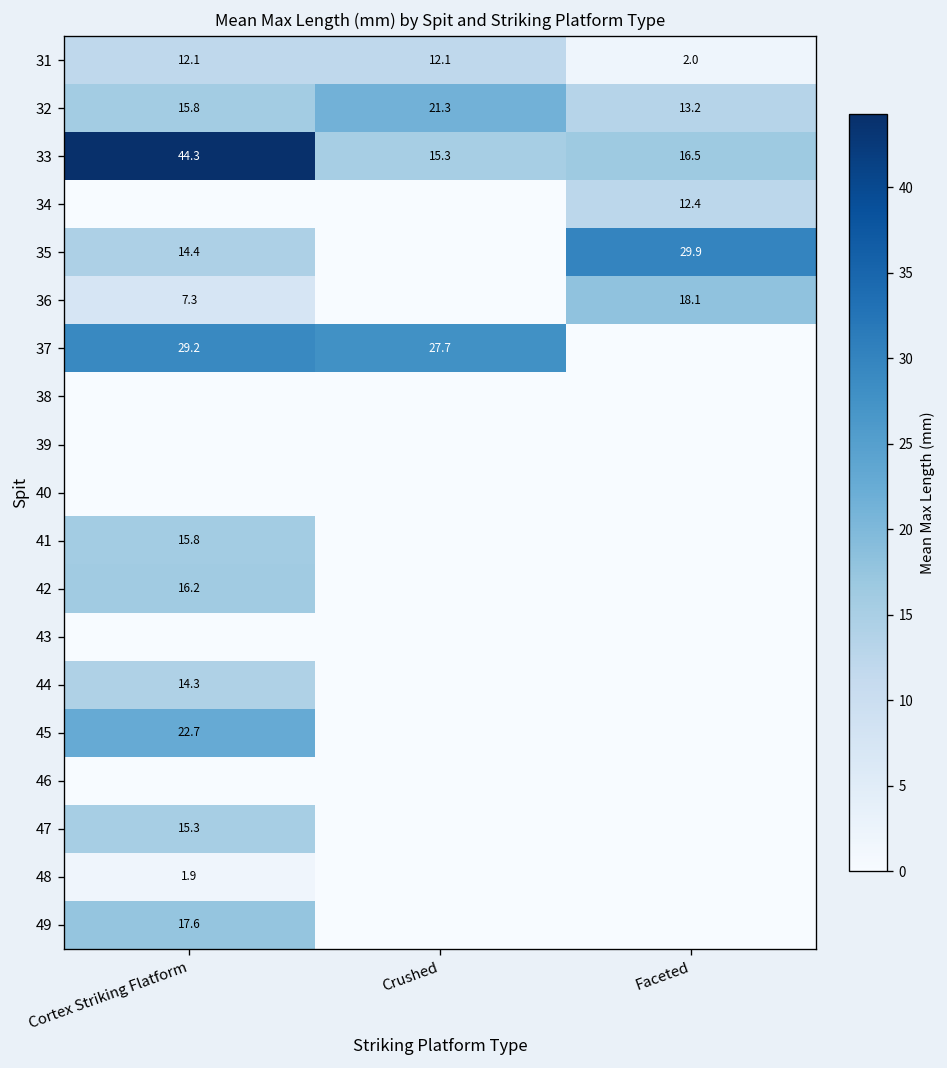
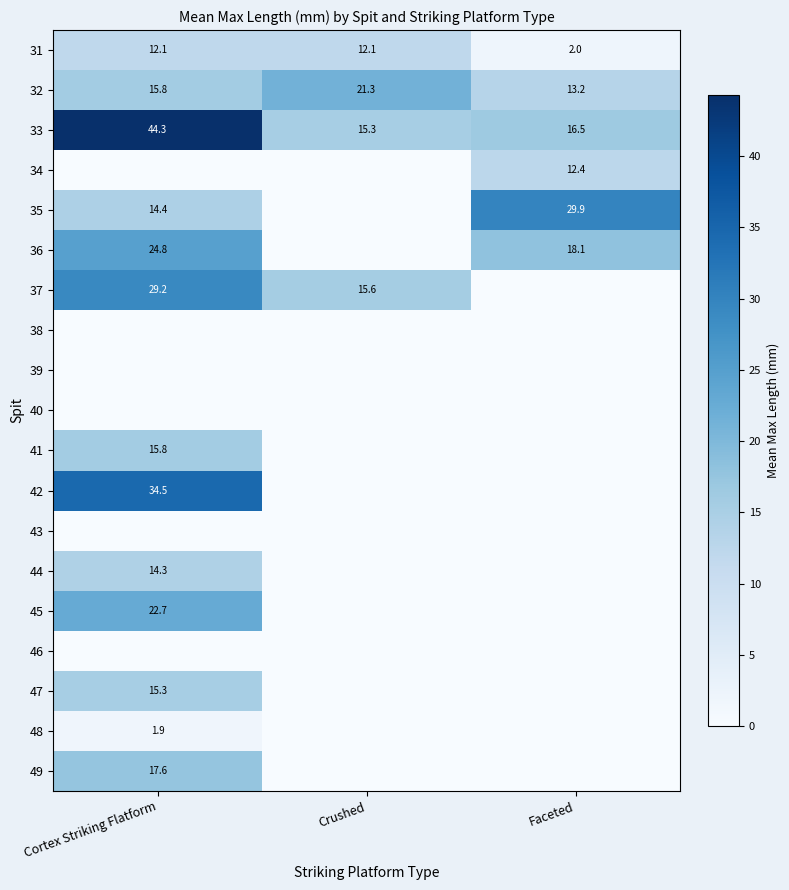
  {
    "31": {
      "Cortex Striking Flatform": 12.1,
      "Crushed": 12.1,
      "Faceted": 2.0
    },
    "32": {
      "Cortex Striking Flatform": 15.8,
      "Crushed": 21.3,
      "Faceted": 13.2
    },
    "33": {
      "Cortex Striking Flatform": 44.3,
      "Crushed": 15.3,
      "Faceted": 16.5
    },
    "34": {
      "Faceted": 12.4
    },
    "35": {
      "Cortex Striking Flatform": 14.4,
      "Faceted": 29.9
    },
    "36": {
-     "Cortex Striking Flatform": 7.3,
+     "Cortex Striking Flatform": 24.8,
      "Faceted": 18.1
    },
    "37": {
      "Cortex Striking Flatform": 29.2,
-     "Crushed": 27.7
+     "Crushed": 15.6
    },
    "41": {
      "Cortex Striking Flatform": 15.8
    },
    "42": {
-     "Cortex Striking Flatform": 16.2
+     "Cortex Striking Flatform": 34.5
    },
    "44": {
      "Cortex Striking Flatform": 14.3
    },
    "45": {
      "Cortex Striking Flatform": 22.7
    },
    "47": {
      "Cortex Striking Flatform": 15.3
    },
    "48": {
      "Cortex Striking Flatform": 1.9
    },
    "49": {
      "Cortex Striking Flatform": 17.6
    }
  }
